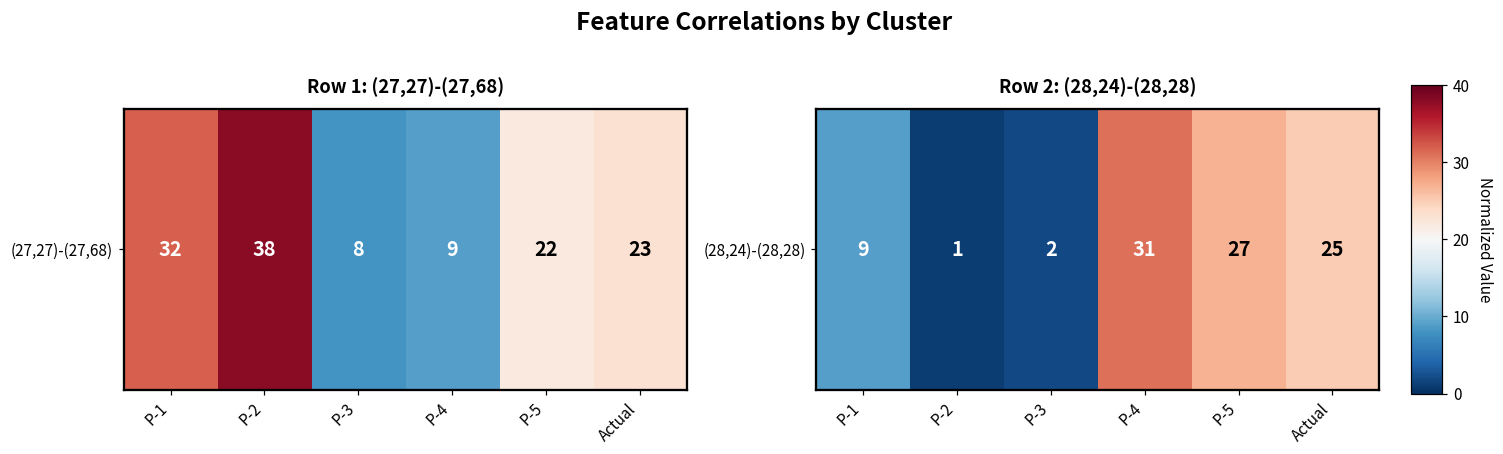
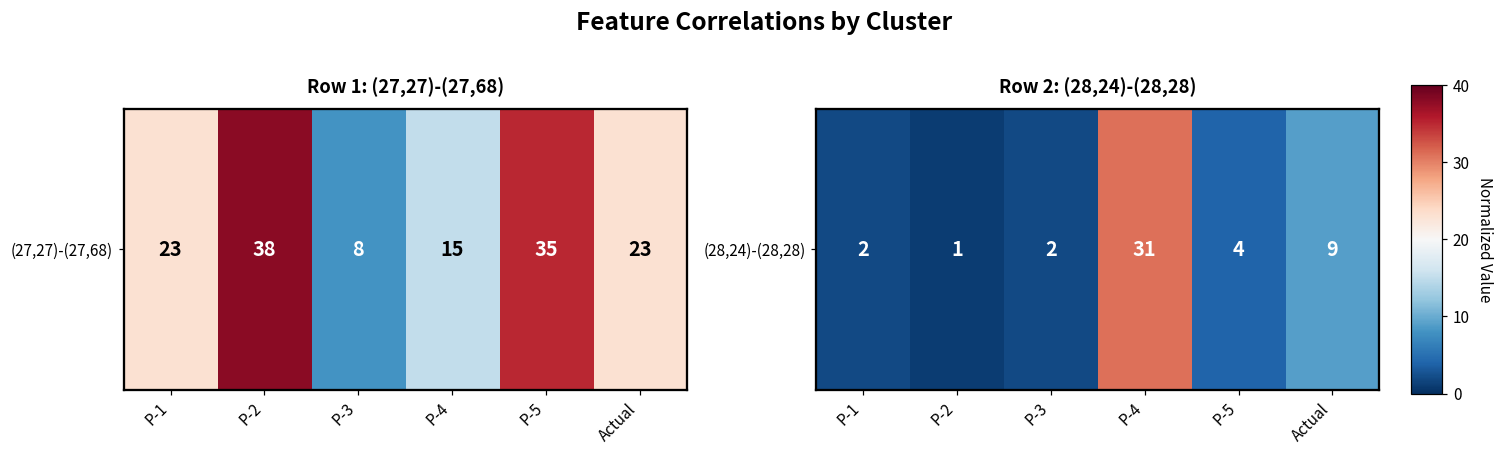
  {
    "Row 1: (27,27)-(27,68)": {
      "(27,27)-(27,68)": {
-       "P-1": 32,
+       "P-1": 23,
        "P-2": 38,
        "P-3": 8,
-       "P-4": 9,
-       "P-5": 22,
+       "P-4": 15,
+       "P-5": 35,
        "Actual": 23
      }
    },
    "Row 2: (28,24)-(28,28)": {
      "(28,24)-(28,28)": {
-       "P-1": 9,
+       "P-1": 2,
        "P-2": 1,
        "P-3": 2,
        "P-4": 31,
-       "P-5": 27,
-       "Actual": 25
+       "P-5": 4,
+       "Actual": 9
      }
    }
  }
